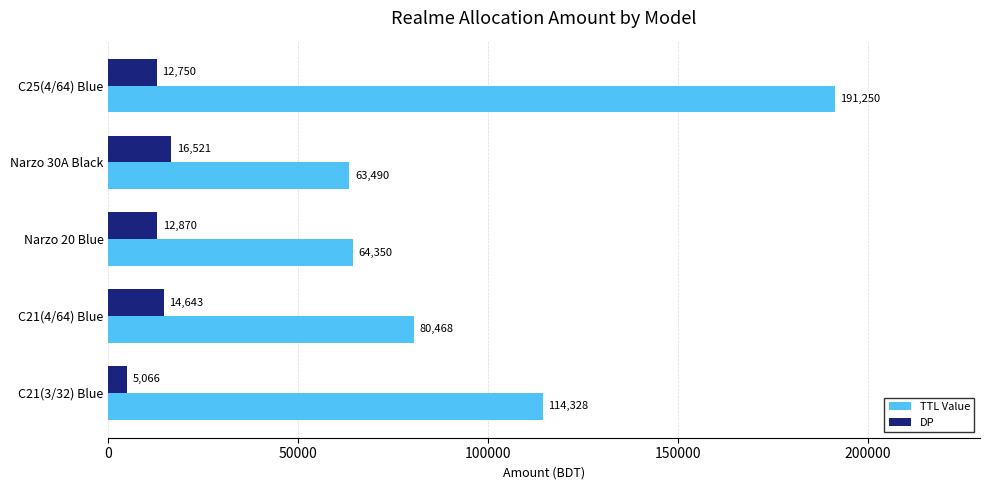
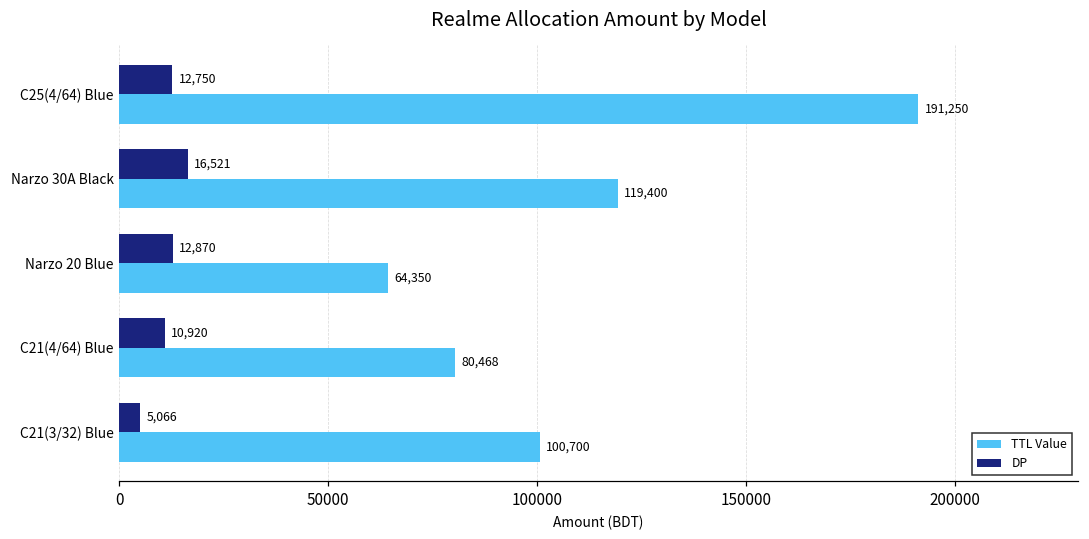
  {
    "TTL Value": {
      "C25(4/64) Blue": "191,250",
-     "Narzo 30A Black": "63,490",
+     "Narzo 30A Black": "119,400",
      "Narzo 20 Blue": "64,350",
      "C21(4/64) Blue": "80,468",
-     "C21(3/32) Blue": "114,328"
+     "C21(3/32) Blue": "100,700"
    },
    "DP": {
      "C25(4/64) Blue": "12,750",
      "Narzo 30A Black": "16,521",
      "Narzo 20 Blue": "12,870",
-     "C21(4/64) Blue": "14,643",
+     "C21(4/64) Blue": "10,920",
      "C21(3/32) Blue": "5,066"
    }
  }
